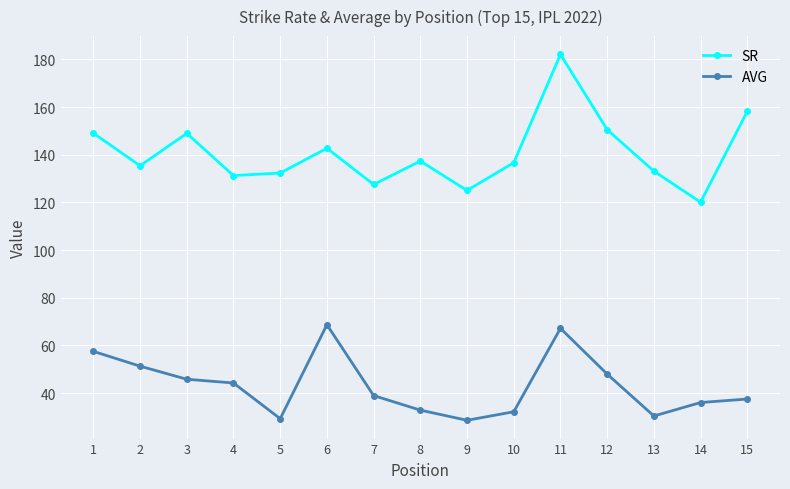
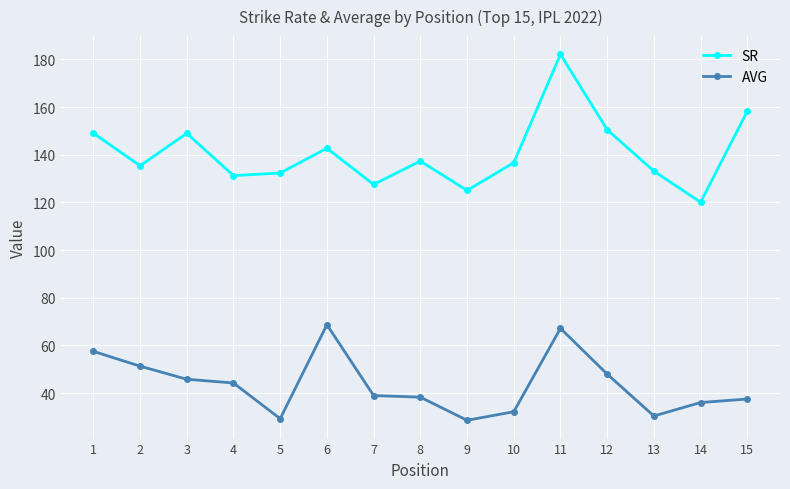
  {
    "SR": {
      "1": 149,
      "2": 135,
      "3": 149,
      "4": 131,
      "5": 132,
      "6": 143,
      "7": 128,
      "8": 137,
      "9": 125,
      "10": 137,
      "11": 182,
      "12": 151,
      "13": 133,
      "14": 120,
      "15": 158
    },
    "AVG": {
      "1": 58,
      "2": 51,
      "3": 46,
      "4": 44,
      "5": 29,
      "6": 69,
      "7": 39,
-     "8": 33,
+     "8": 38,
      "9": 29,
      "10": 32,
      "11": 67,
      "12": 48,
      "13": 30,
      "14": 36,
      "15": 38
    }
  }
